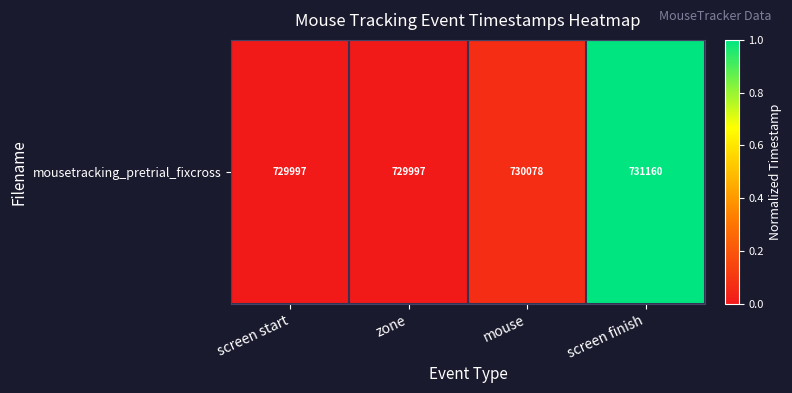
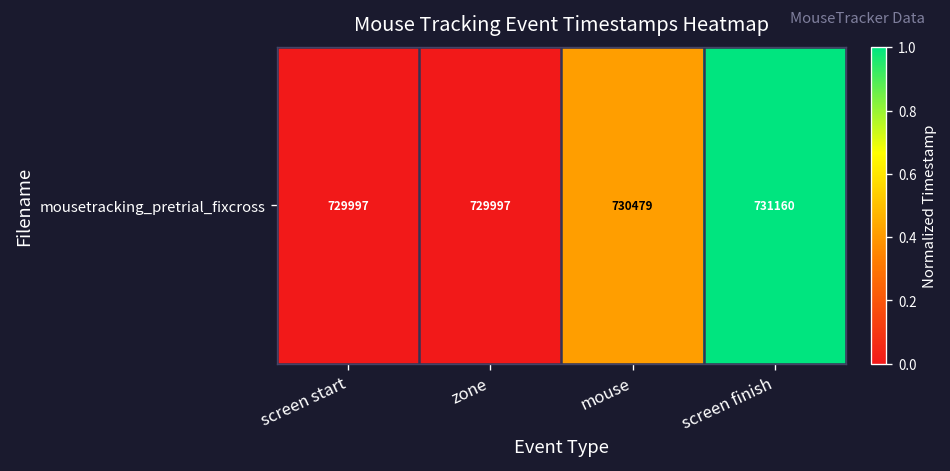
  {
    "mousetracking_pretrial_fixcross": {
      "screen start": 729997,
      "zone": 729997,
-     "mouse": 730078,
+     "mouse": 730479,
      "screen finish": 731160
    }
  }
